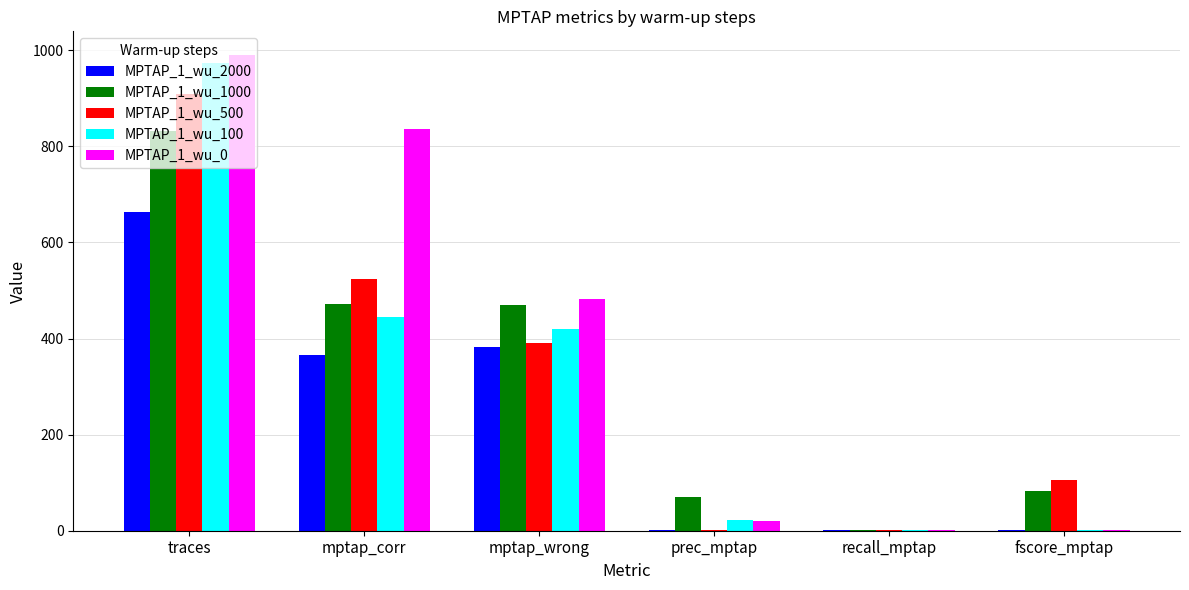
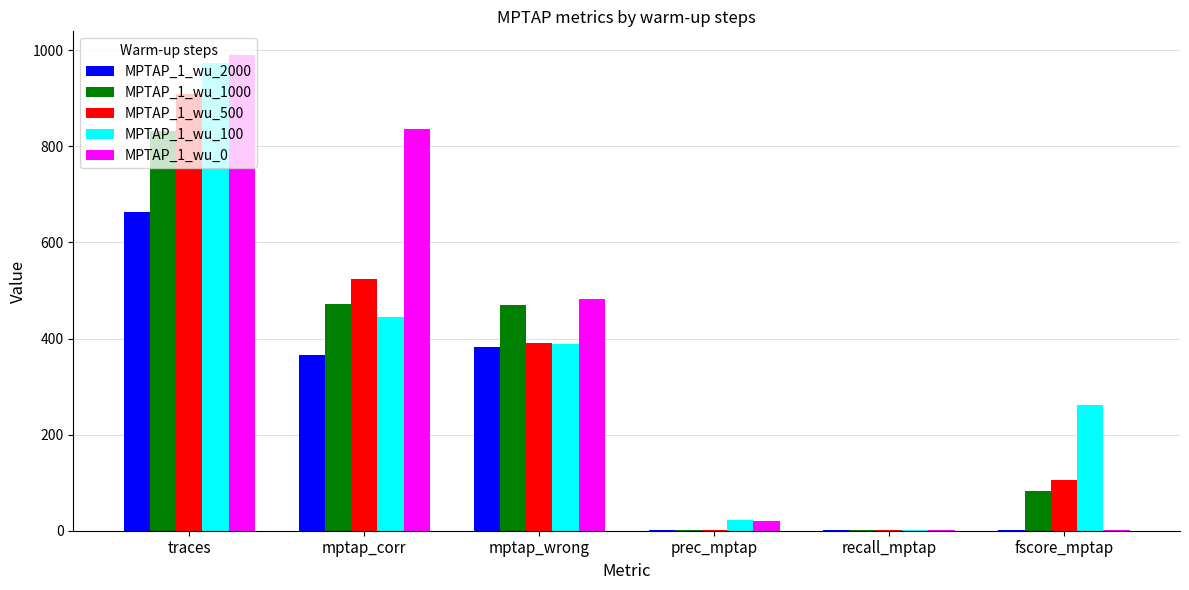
  {
    "MPTAP_1_wu_2000": {
      "traces": 660,
      "mptap_corr": 370,
      "mptap_wrong": 380
    },
    "MPTAP_1_wu_1000": {
      "mptap_corr": 470,
      "mptap_wrong": 470,
-     "prec_mptap": 70,
+     "prec_mptap": 0,
      "fscore_mptap": 80
    },
    "MPTAP_1_wu_500": {
      "mptap_corr": 520,
      "mptap_wrong": 390,
      "fscore_mptap": 100
    },
    "MPTAP_1_wu_100": {
      "mptap_corr": 450,
-     "mptap_wrong": 420,
+     "mptap_wrong": 390,
      "prec_mptap": 20,
-     "fscore_mptap": 0
+     "fscore_mptap": 260
    },
    "MPTAP_1_wu_0": {
      "mptap_corr": 840,
      "mptap_wrong": 480,
      "prec_mptap": 20
    }
  }
